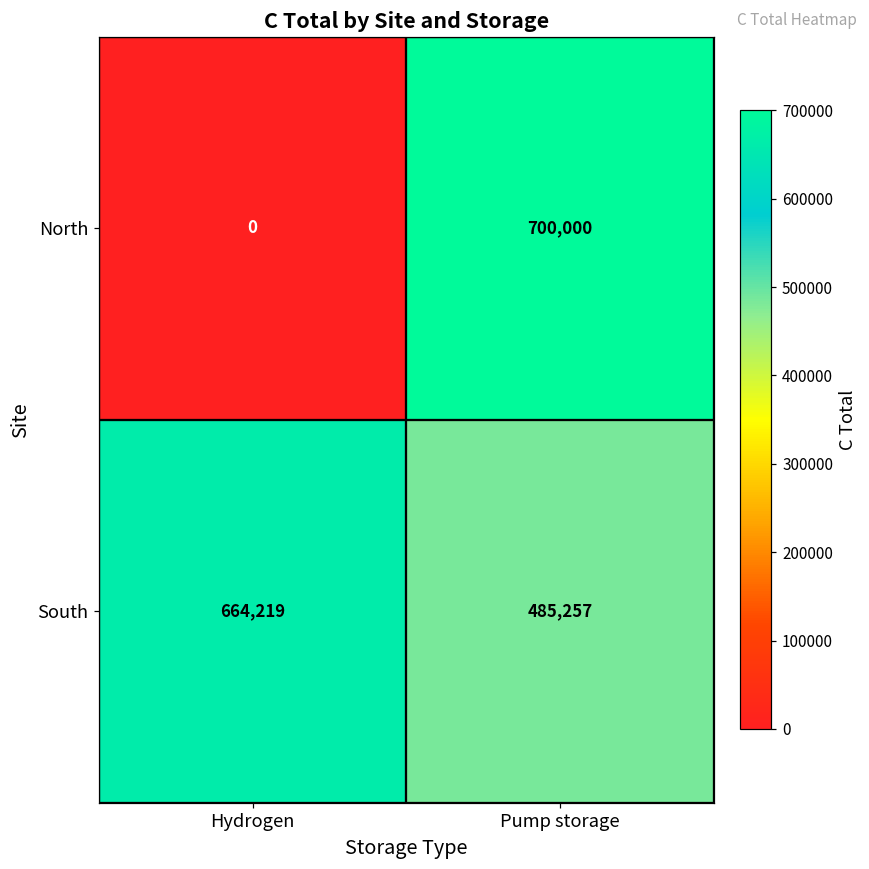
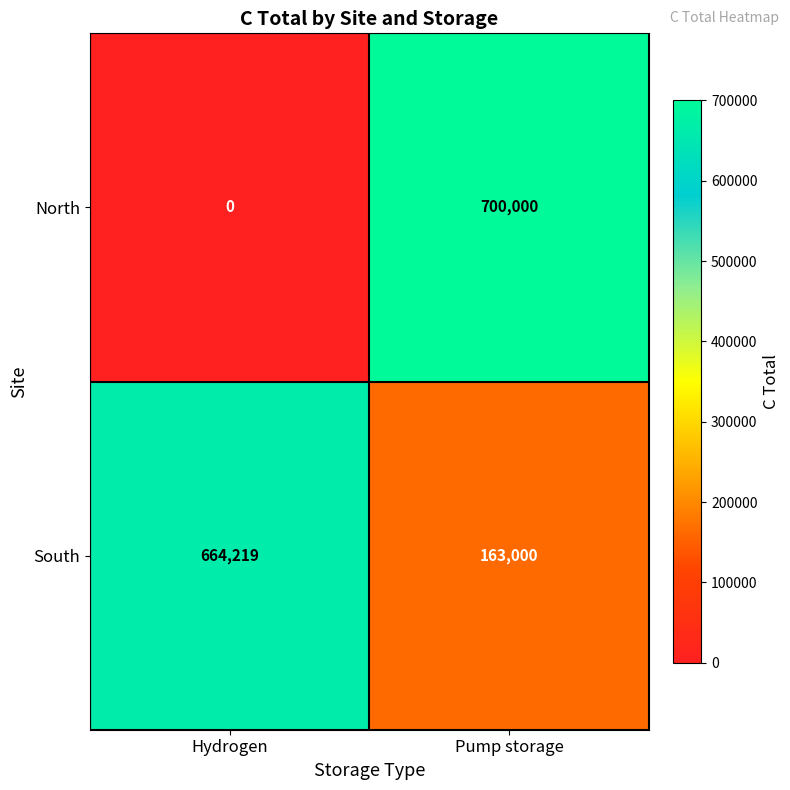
  {
    "North": {
      "Hydrogen": "0",
      "Pump storage": "700,000"
    },
    "South": {
      "Hydrogen": "664,219",
-     "Pump storage": "485,257"
+     "Pump storage": "163,000"
    }
  }
